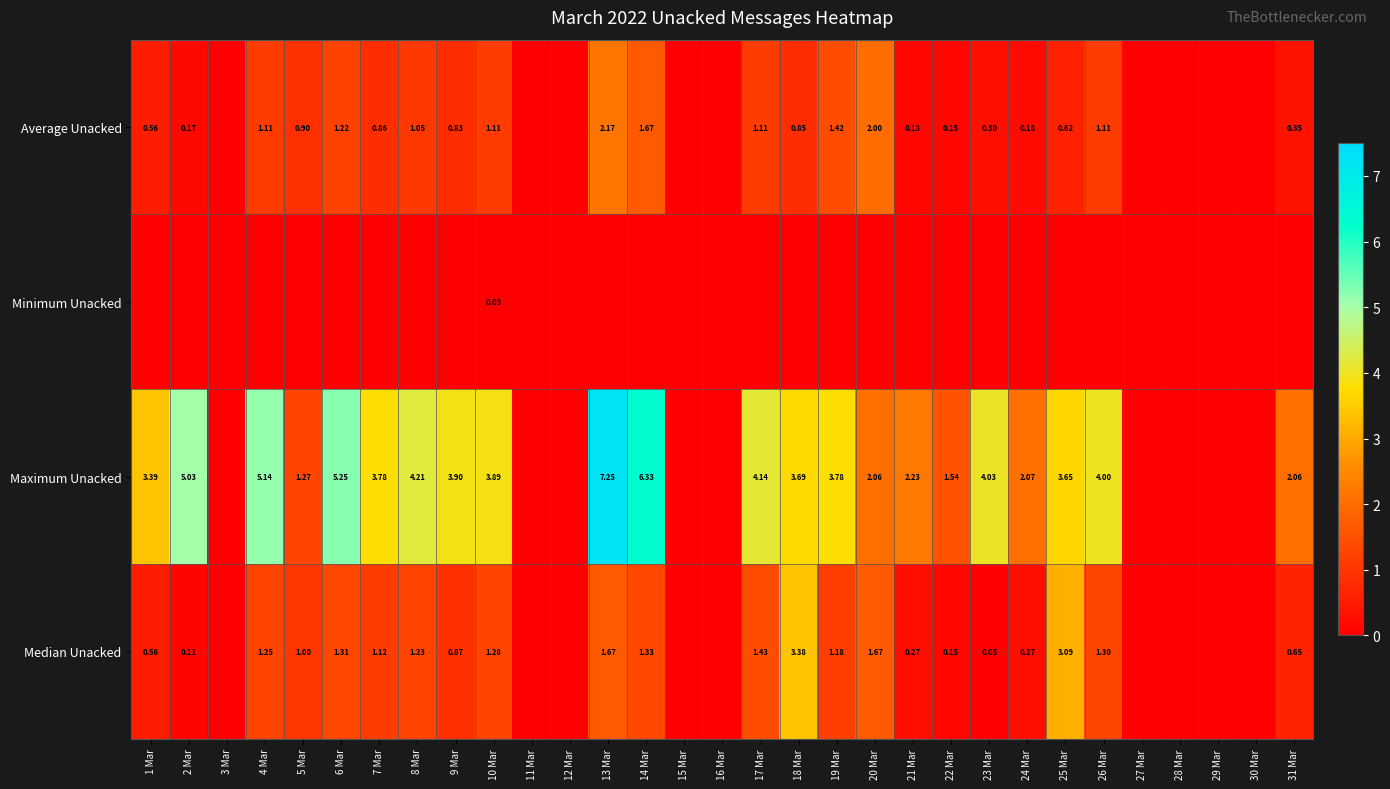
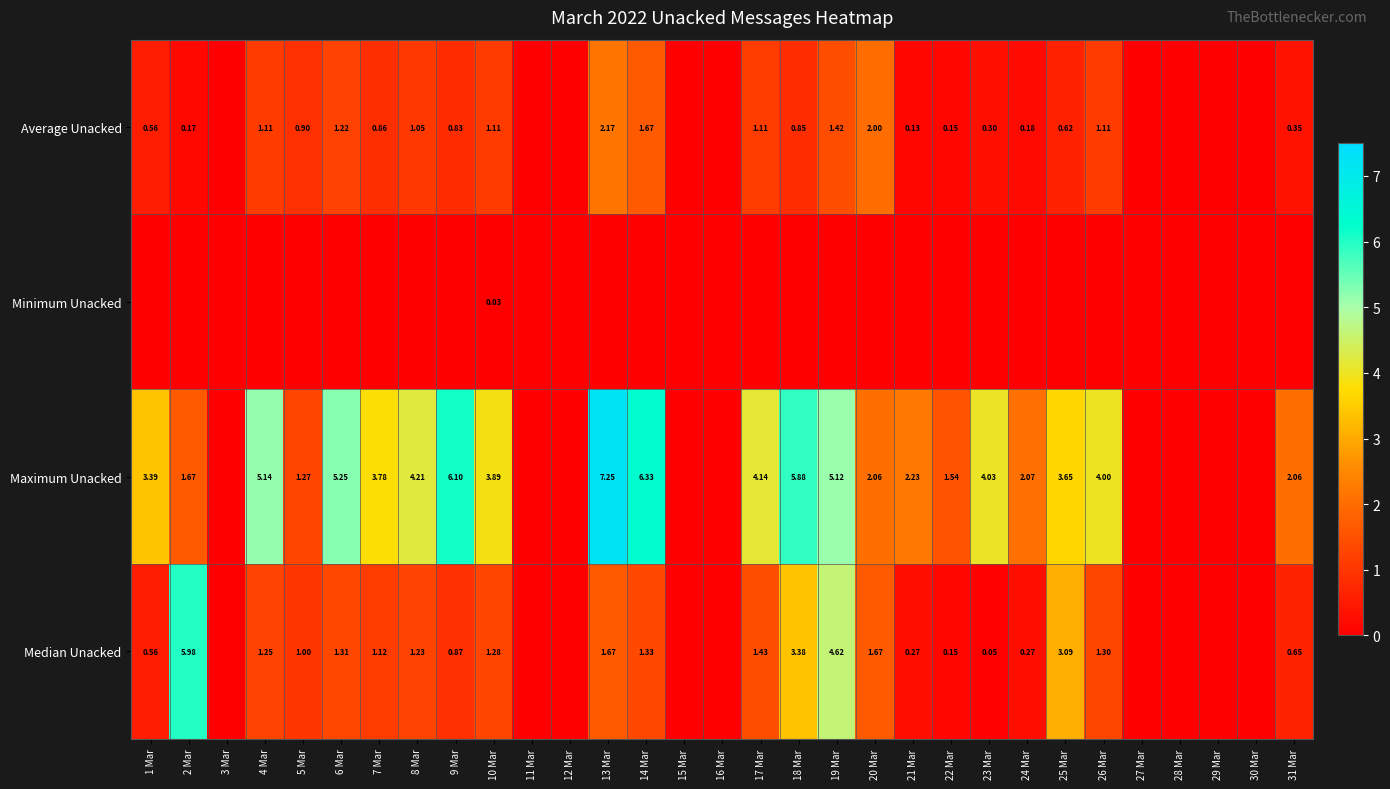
  {
    "Average Unacked": {
      "1 Mar": 0.56,
      "2 Mar": 0.17,
      "4 Mar": 1.11,
      "5 Mar": 0.90,
      "6 Mar": 1.22,
      "7 Mar": 0.86,
      "8 Mar": 1.05,
      "9 Mar": 0.83,
      "10 Mar": 1.11,
      "13 Mar": 2.17,
      "14 Mar": 1.67,
      "17 Mar": 1.11,
      "18 Mar": 0.85,
      "19 Mar": 1.42,
      "20 Mar": 2.00,
      "21 Mar": 0.13,
      "22 Mar": 0.15,
      "23 Mar": 0.30,
      "24 Mar": 0.18,
      "25 Mar": 0.62,
      "26 Mar": 1.11,
      "31 Mar": 0.35
    },
    "Minimum Unacked": {
      "10 Mar": 0.03
    },
    "Maximum Unacked": {
      "1 Mar": 3.39,
-     "2 Mar": 5.03,
+     "2 Mar": 1.67,
      "4 Mar": 5.14,
      "5 Mar": 1.27,
      "6 Mar": 5.25,
      "7 Mar": 3.78,
      "8 Mar": 4.21,
-     "9 Mar": 3.90,
+     "9 Mar": 6.10,
      "10 Mar": 3.89,
      "13 Mar": 7.25,
      "14 Mar": 6.33,
      "17 Mar": 4.14,
-     "18 Mar": 3.69,
-     "19 Mar": 3.78,
+     "18 Mar": 5.88,
+     "19 Mar": 5.12,
      "20 Mar": 2.06,
      "21 Mar": 2.23,
      "22 Mar": 1.54,
      "23 Mar": 4.03,
      "24 Mar": 2.07,
      "25 Mar": 3.65,
      "26 Mar": 4.00,
      "31 Mar": 2.06
    },
    "Median Unacked": {
      "1 Mar": 0.56,
-     "2 Mar": 0.11,
+     "2 Mar": 5.98,
      "4 Mar": 1.25,
      "5 Mar": 1.00,
      "6 Mar": 1.31,
      "7 Mar": 1.12,
      "8 Mar": 1.23,
      "9 Mar": 0.87,
      "10 Mar": 1.28,
      "13 Mar": 1.67,
      "14 Mar": 1.33,
      "17 Mar": 1.43,
      "18 Mar": 3.38,
-     "19 Mar": 1.18,
+     "19 Mar": 4.62,
      "20 Mar": 1.67,
      "21 Mar": 0.27,
      "22 Mar": 0.15,
      "23 Mar": 0.05,
      "24 Mar": 0.27,
      "25 Mar": 3.09,
      "26 Mar": 1.30,
      "31 Mar": 0.65
    }
  }
